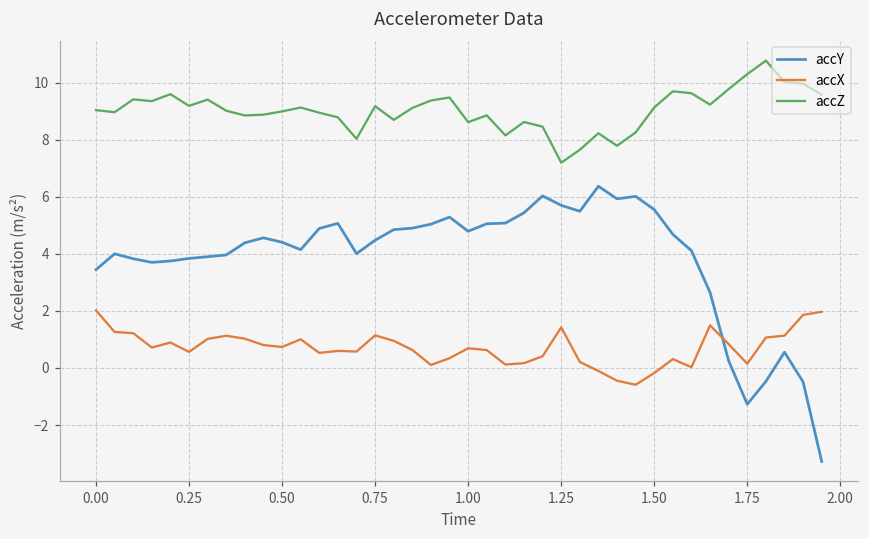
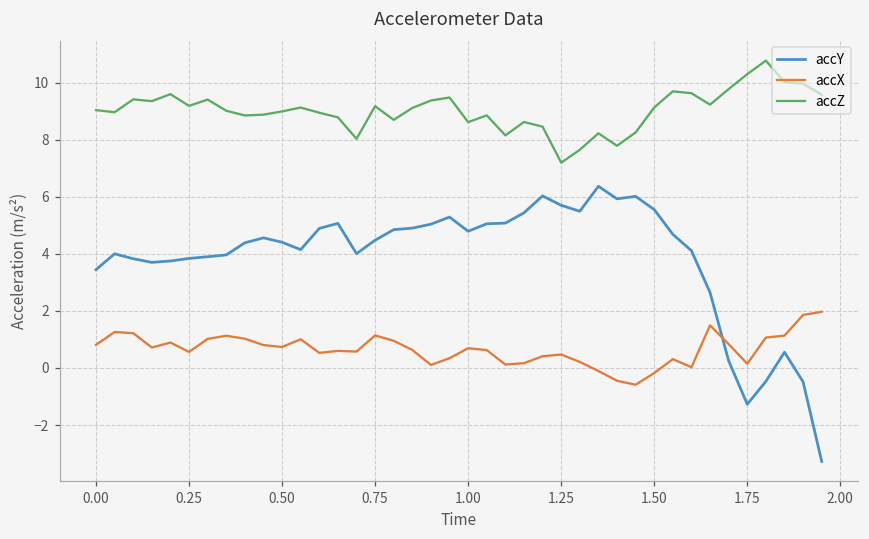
  {
    "accY": {
      "0.00": 3.4,
      "0.25": 3.8,
      "0.50": 4.4,
      "0.75": 4.5,
      "1.00": 4.8,
      "1.25": 5.7,
      "1.50": 5.5,
      "1.75": -1.3
    },
    "accX": {
-     "0.00": 2.0,
+     "0.00": 0.8,
      "0.25": 0.6,
      "0.50": 0.7,
      "0.75": 1.1,
      "1.00": 0.7,
-     "1.25": 1.4,
+     "1.25": 0.5,
      "1.50": -0.2,
      "1.75": 0.1
    },
    "accZ": {
      "0.00": 9.0,
      "0.25": 9.2,
      "0.50": 9.0,
      "0.75": 9.2,
      "1.00": 8.6,
      "1.25": 7.2,
      "1.50": 9.1,
      "1.75": 10.3
    }
  }
